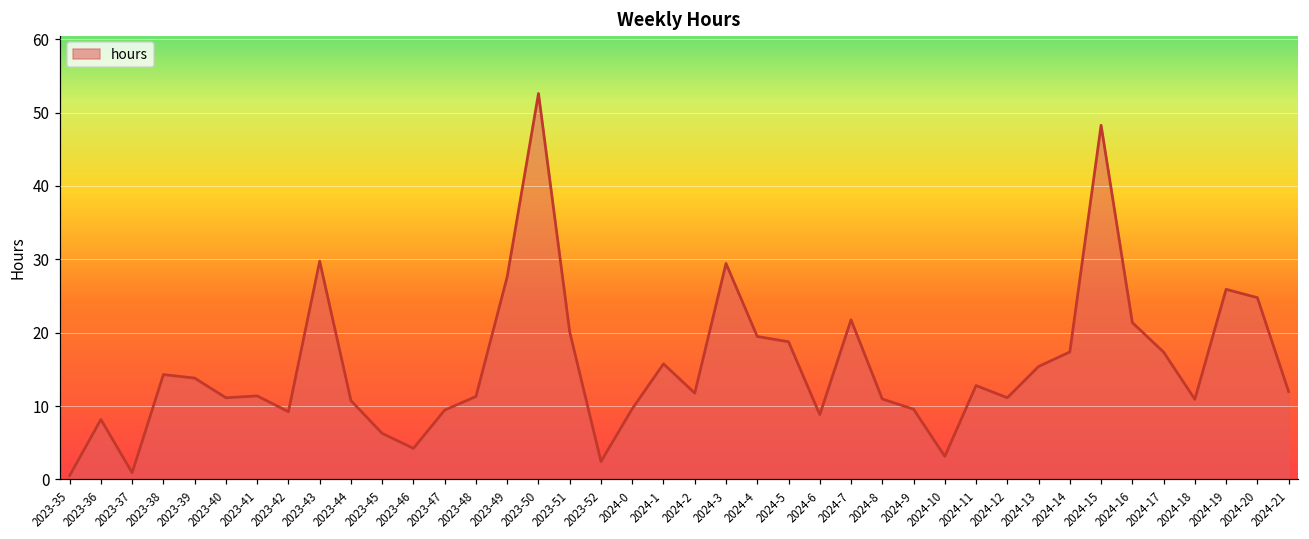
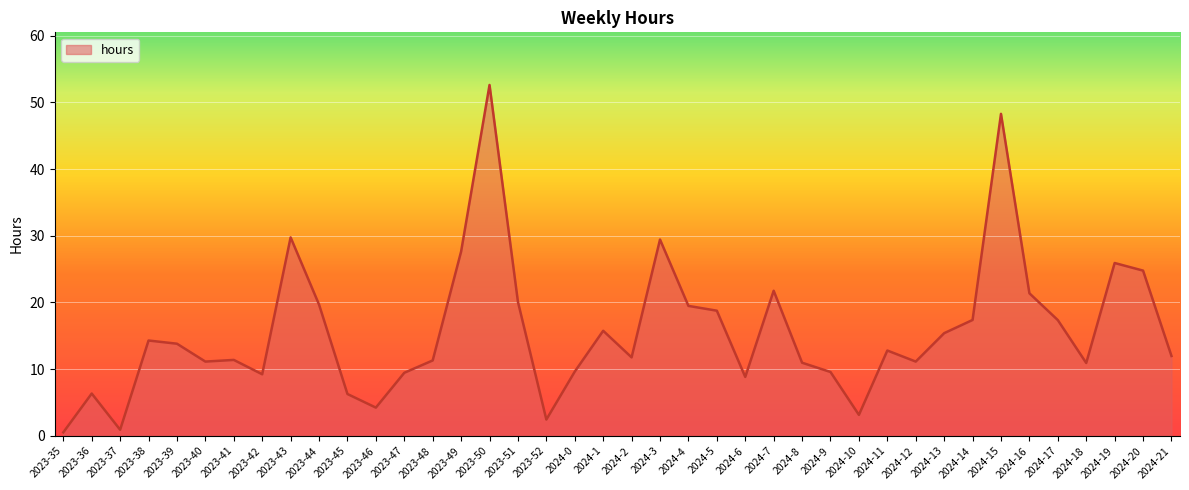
  {
    "2023-35": 1,
-   "2023-36": 8,
+   "2023-36": 6,
    "2023-37": 1,
    "2023-38": 14,
    "2023-39": 14,
    "2023-40": 11,
    "2023-41": 11,
    "2023-42": 9,
    "2023-43": 30,
-   "2023-44": 11,
+   "2023-44": 20,
    "2023-45": 6,
    "2023-46": 4,
    "2023-47": 9,
    "2023-48": 11,
    "2023-49": 28,
    "2023-50": 53,
    "2023-51": 20,
    "2023-52": 2,
    "2024-0": 10,
    "2024-1": 16,
    "2024-2": 12,
    "2024-3": 29,
    "2024-4": 19,
    "2024-5": 19,
    "2024-6": 9,
    "2024-7": 22,
    "2024-8": 11,
    "2024-9": 10,
    "2024-10": 3,
    "2024-11": 13,
    "2024-12": 11,
    "2024-13": 15,
    "2024-14": 17,
    "2024-15": 48,
    "2024-16": 21,
    "2024-17": 17,
    "2024-18": 11,
    "2024-19": 26,
    "2024-20": 25,
    "2024-21": 12
  }
